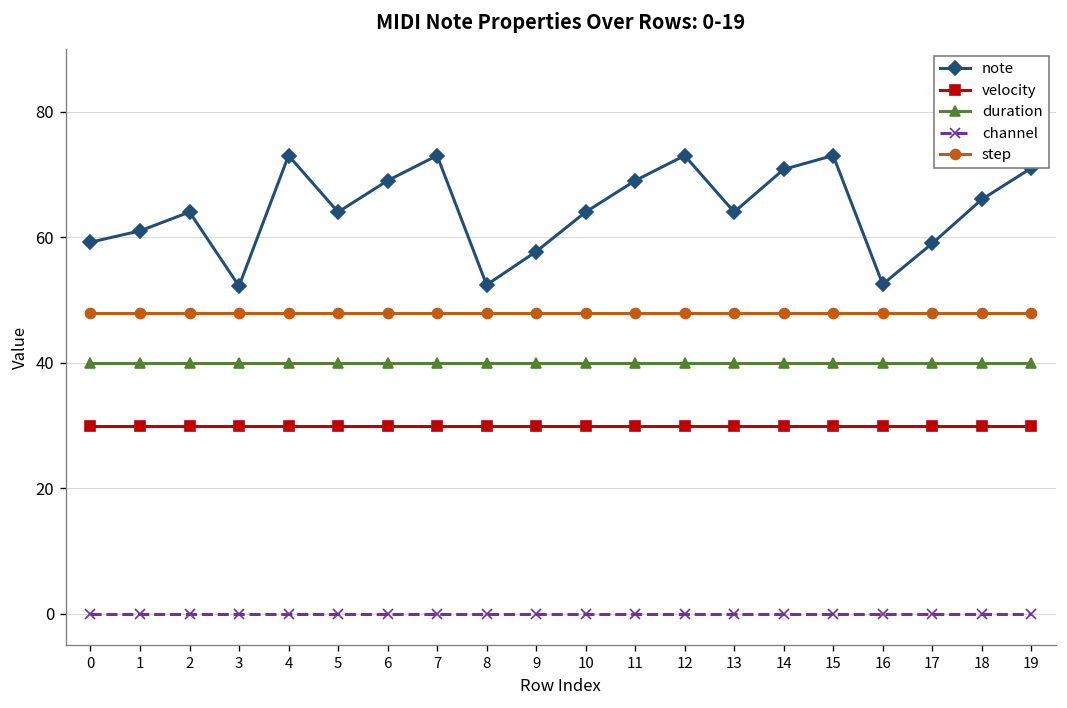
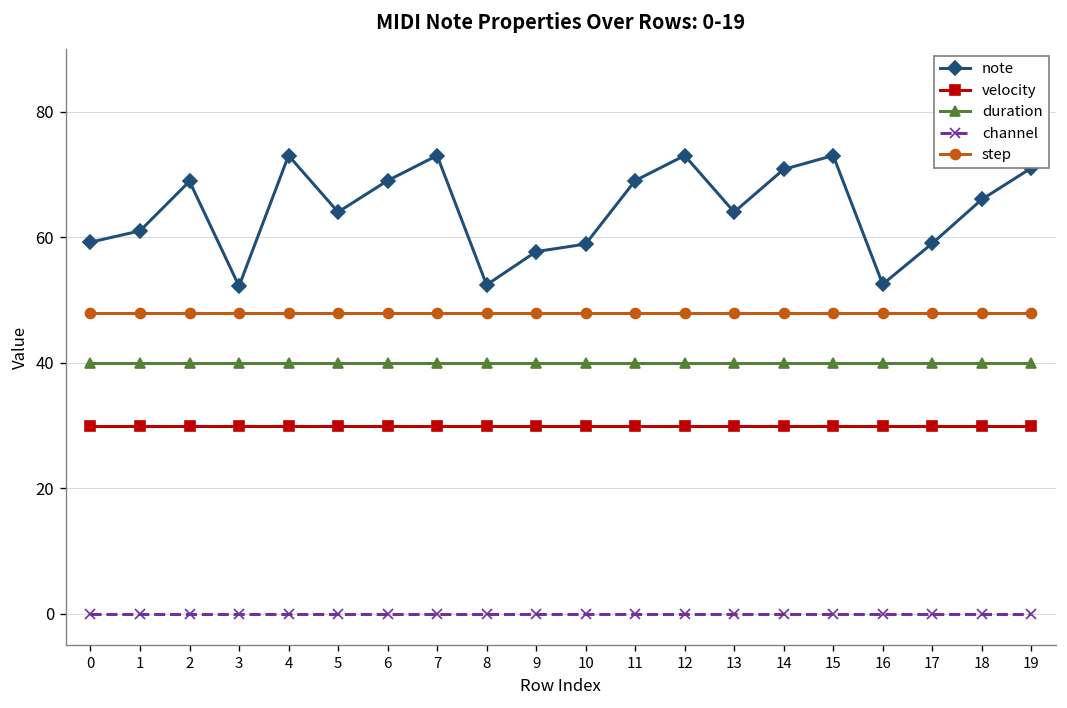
  {
    "note": {
      "0": 59,
      "1": 61,
-     "2": 64,
+     "2": 69,
      "3": 52,
      "4": 73,
      "5": 64,
      "6": 69,
      "7": 73,
      "8": 52,
      "9": 58,
-     "10": 64,
+     "10": 59,
      "11": 69,
      "12": 73,
      "13": 64,
      "14": 71,
      "15": 73,
      "16": 53,
      "17": 59,
      "18": 66
    },
    "velocity": {
      "0": 30,
      "1": 30,
      "2": 30,
      "3": 30,
      "4": 30,
      "5": 30,
      "6": 30,
      "7": 30,
      "8": 30,
      "9": 30,
      "10": 30,
      "11": 30,
      "12": 30,
      "13": 30,
      "14": 30,
      "15": 30,
      "16": 30,
      "17": 30,
      "18": 30,
      "19": 30
    },
    "duration": {
      "0": 40,
      "1": 40,
      "2": 40,
      "3": 40,
      "4": 40,
      "5": 40,
      "6": 40,
      "7": 40,
      "8": 40,
      "9": 40,
      "10": 40,
      "11": 40,
      "12": 40,
      "13": 40,
      "14": 40,
      "15": 40,
      "16": 40,
      "17": 40,
      "18": 40,
      "19": 40
    },
    "channel": {
      "0": 0,
      "1": 0,
      "2": 0,
      "3": 0,
      "4": 0,
      "5": 0,
      "6": 0,
      "7": 0,
      "8": 0,
      "9": 0,
      "10": 0,
      "11": 0,
      "12": 0,
      "13": 0,
      "14": 0,
      "15": 0,
      "16": 0,
      "17": 0,
      "18": 0,
      "19": 0
    },
    "step": {
      "0": 48,
      "1": 48,
      "2": 48,
      "3": 48,
      "4": 48,
      "5": 48,
      "6": 48,
      "7": 48,
      "8": 48,
      "9": 48,
      "10": 48,
      "11": 48,
      "12": 48,
      "13": 48,
      "14": 48,
      "15": 48,
      "16": 48,
      "17": 48,
      "18": 48,
      "19": 48
    }
  }
